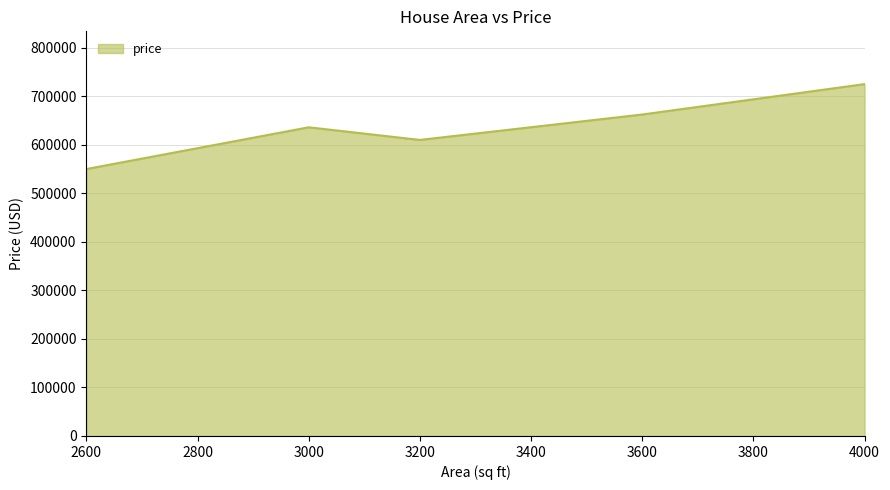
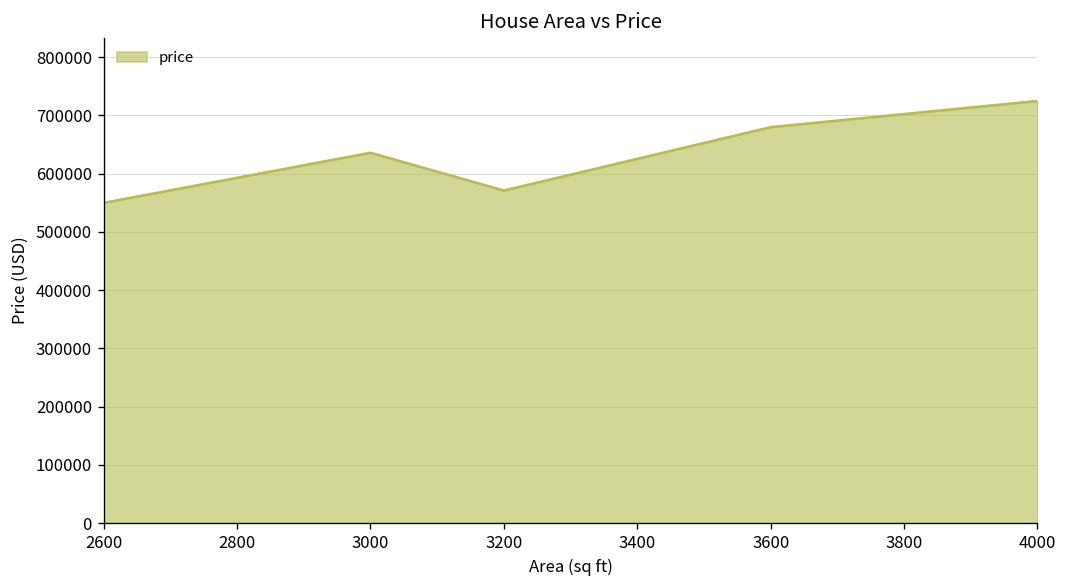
  {
    "2600": 550000,
    "3000": 640000,
-   "3200": 610000,
-   "3600": 660000,
+   "3200": 570000,
+   "3600": 680000,
    "4000": 730000
  }
